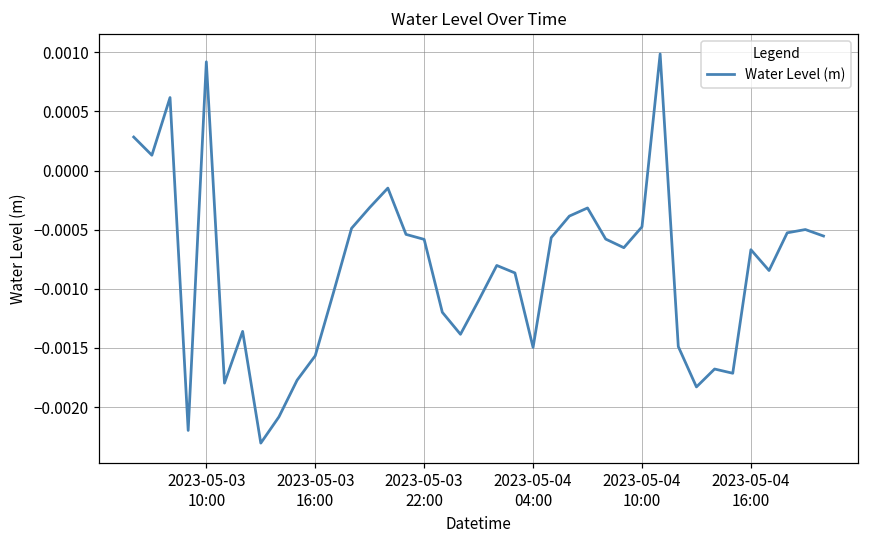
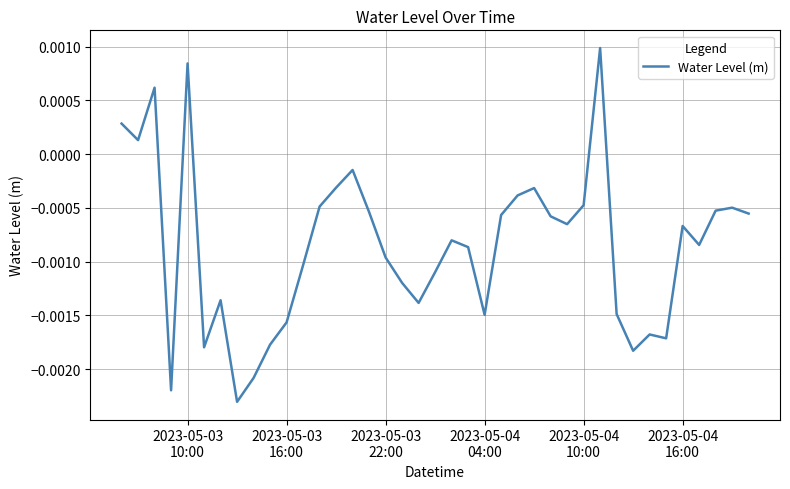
  {
-   "2023-05-03 10:00": 0.00092,
+   "2023-05-03 10:00": 0.00084,
    "2023-05-03 16:00": -0.00157,
-   "2023-05-03 22:00": -0.00058,
+   "2023-05-03 22:00": -0.00096,
    "2023-05-04 04:00": -0.00150,
    "2023-05-04 10:00": -0.00048,
    "2023-05-04 16:00": -0.00067
  }
